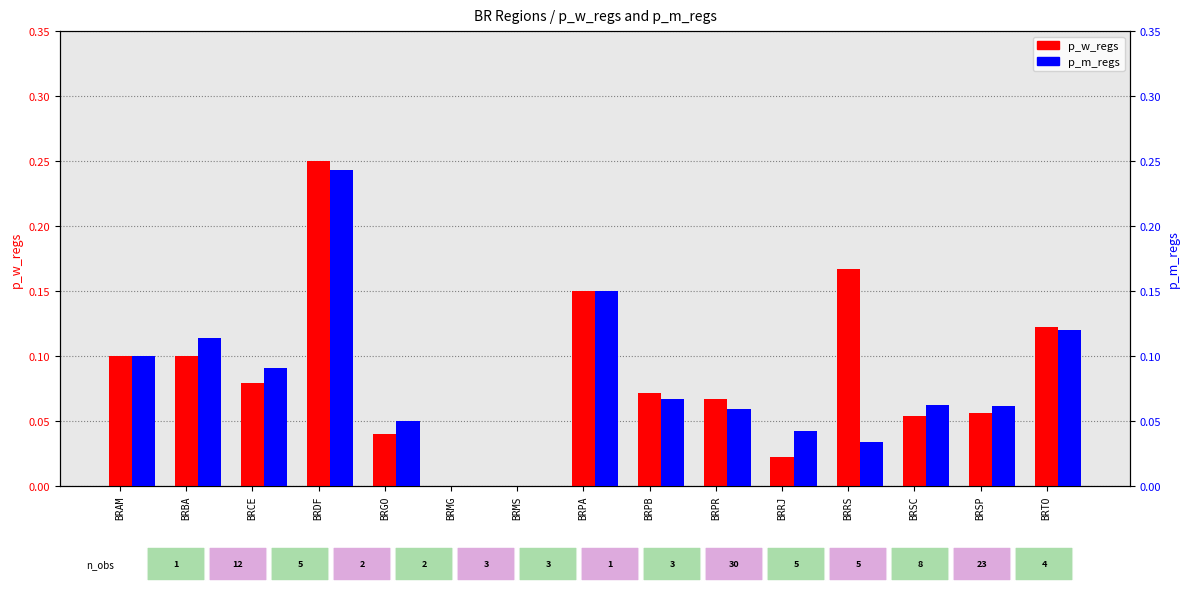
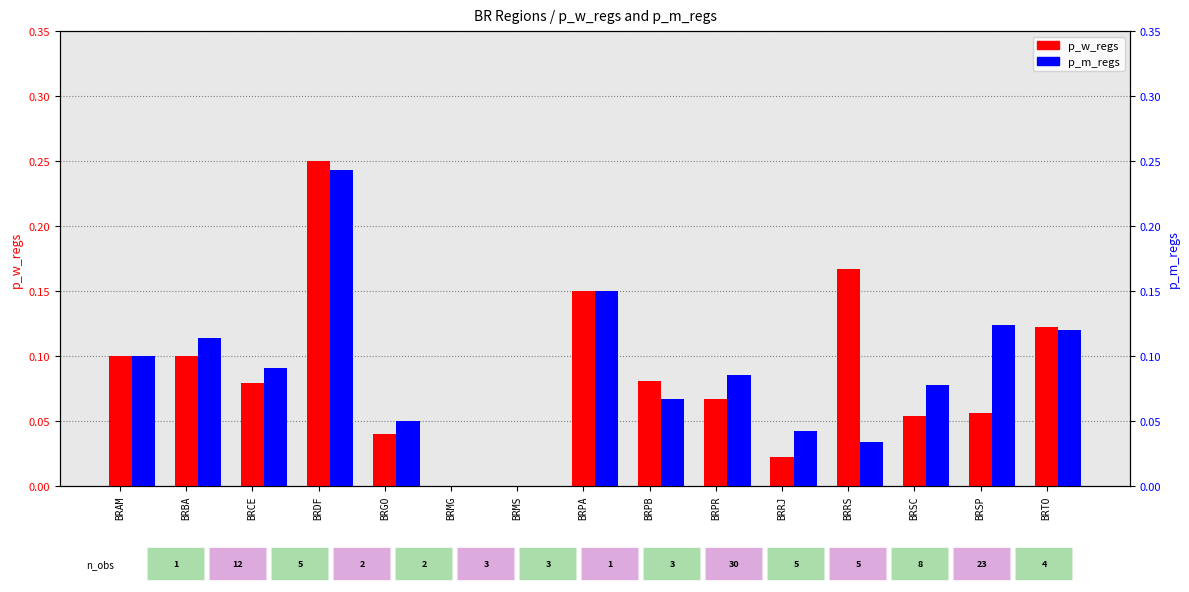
  {
    "p_w_regs": {
      "BRAM": 0.100,
      "BRBA": 0.100,
      "BRCE": 0.079,
      "BRDF": 0.250,
      "BRGO": 0.040,
      "BRMG": 0.000,
      "BRMS": 0.000,
      "BRPA": 0.150,
-     "BRPB": 0.071,
+     "BRPB": 0.081,
      "BRPR": 0.067,
      "BRRJ": 0.022,
      "BRRS": 0.167,
      "BRSC": 0.054,
      "BRSP": 0.056,
      "BRTO": 0.122
    },
    "p_m_regs": {
      "BRAM": 0.100,
      "BRBA": 0.114,
      "BRCE": 0.091,
      "BRDF": 0.243,
      "BRGO": 0.050,
      "BRMG": 0.000,
      "BRMS": 0.000,
      "BRPA": 0.150,
      "BRPB": 0.067,
-     "BRPR": 0.059,
+     "BRPR": 0.085,
      "BRRJ": 0.042,
      "BRRS": 0.033,
-     "BRSC": 0.062,
-     "BRSP": 0.061,
+     "BRSC": 0.078,
+     "BRSP": 0.124,
      "BRTO": 0.120
    }
  }
